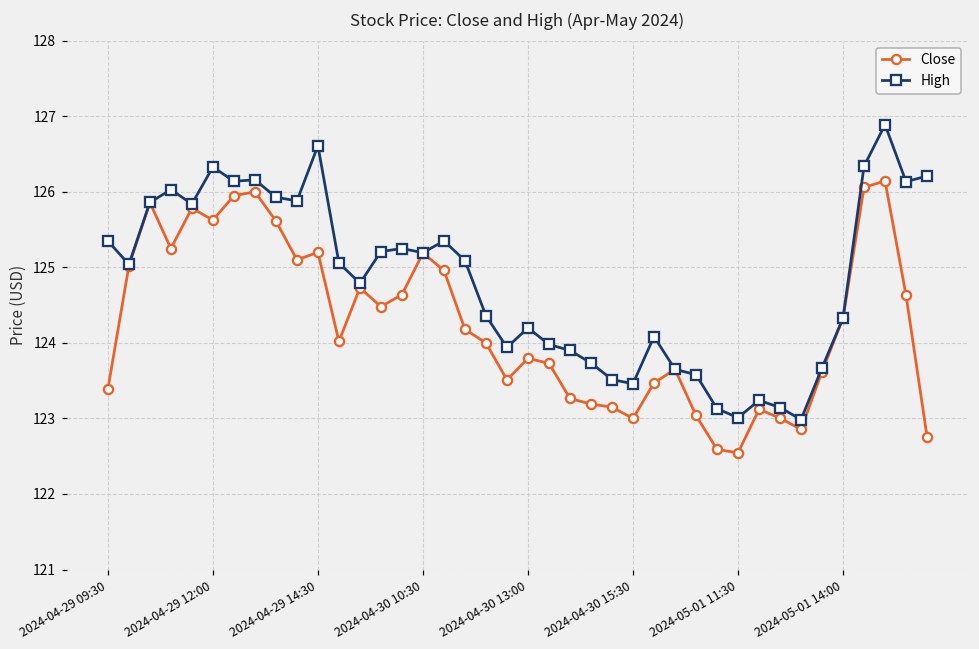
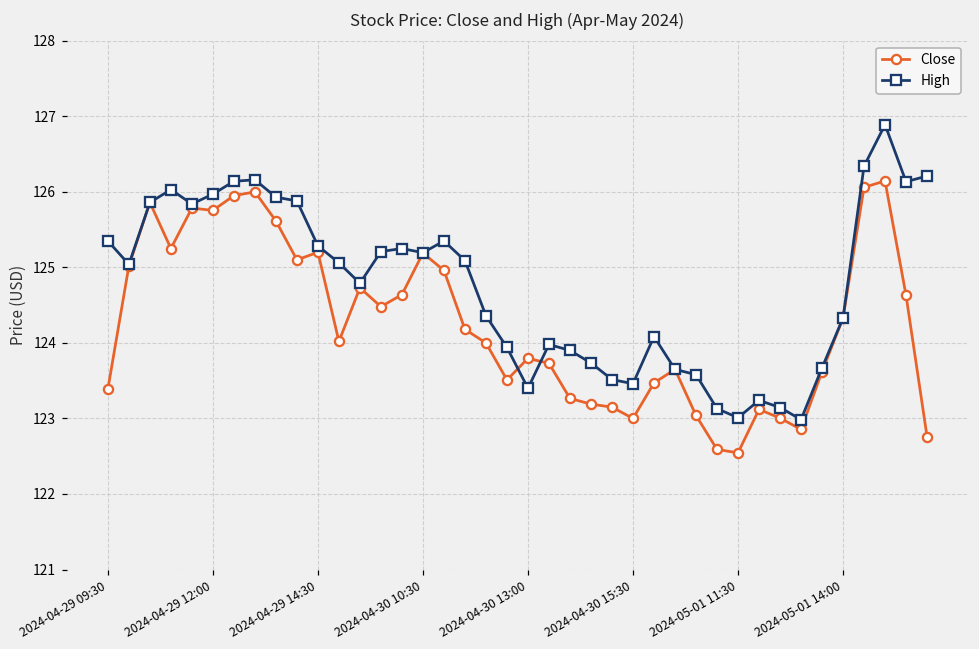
  {
    "Close": {
      "2024-04-29 09:30": 123.4,
-     "2024-04-29 12:00": 125.6,
+     "2024-04-29 12:00": 125.8,
      "2024-04-29 14:30": 125.2,
      "2024-04-30 13:00": 123.8,
      "2024-04-30 15:30": 123.0,
      "2024-05-01 11:30": 122.5
    },
    "High": {
      "2024-04-29 09:30": 125.4,
-     "2024-04-29 12:00": 126.3,
-     "2024-04-29 14:30": 126.6,
-     "2024-04-30 13:00": 124.2,
+     "2024-04-29 12:00": 126.0,
+     "2024-04-29 14:30": 125.3,
+     "2024-04-30 13:00": 123.4,
      "2024-04-30 15:30": 123.5,
      "2024-05-01 11:30": 123.0
    }
  }
